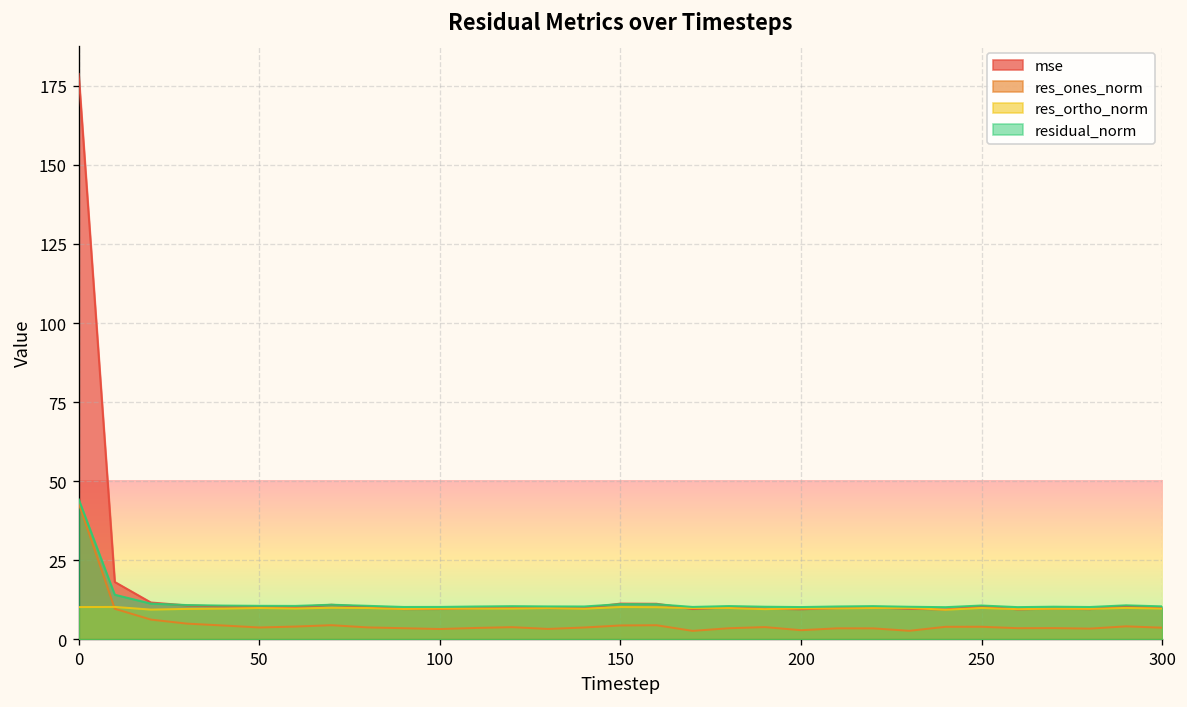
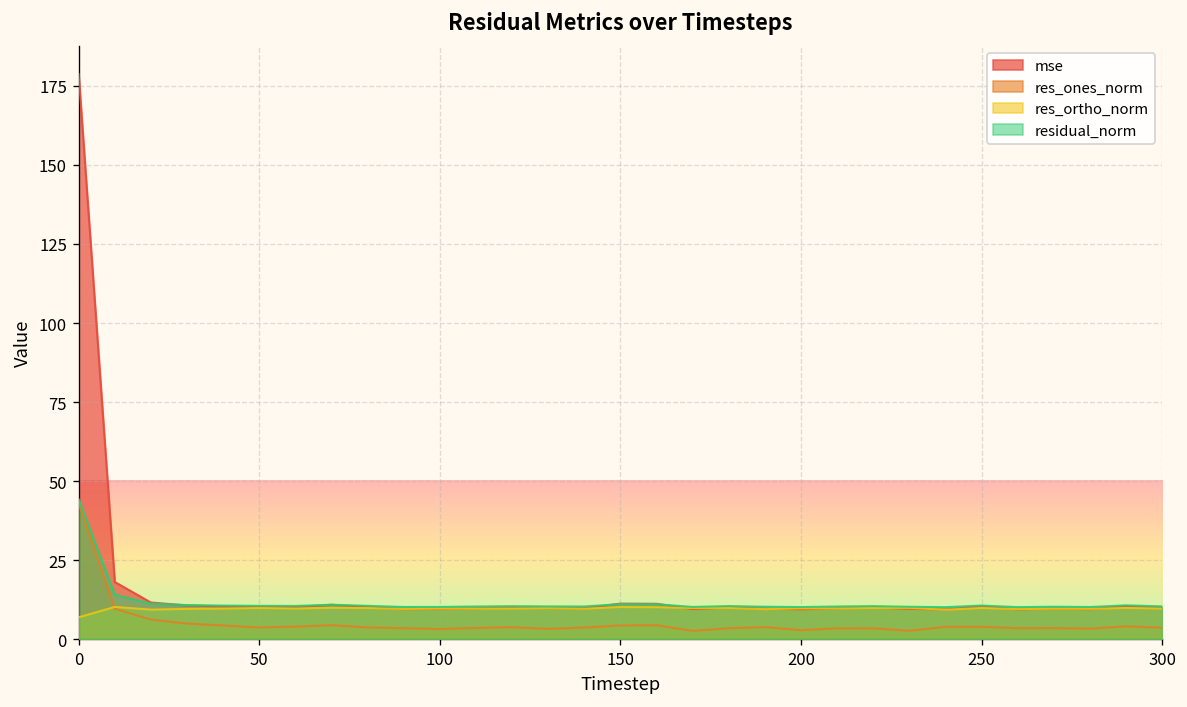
  {
    "res_ortho_norm": {
-     "0": 10
+     "0": 7
    },
    "residual_norm": {
      "0": 44
    }
  }
